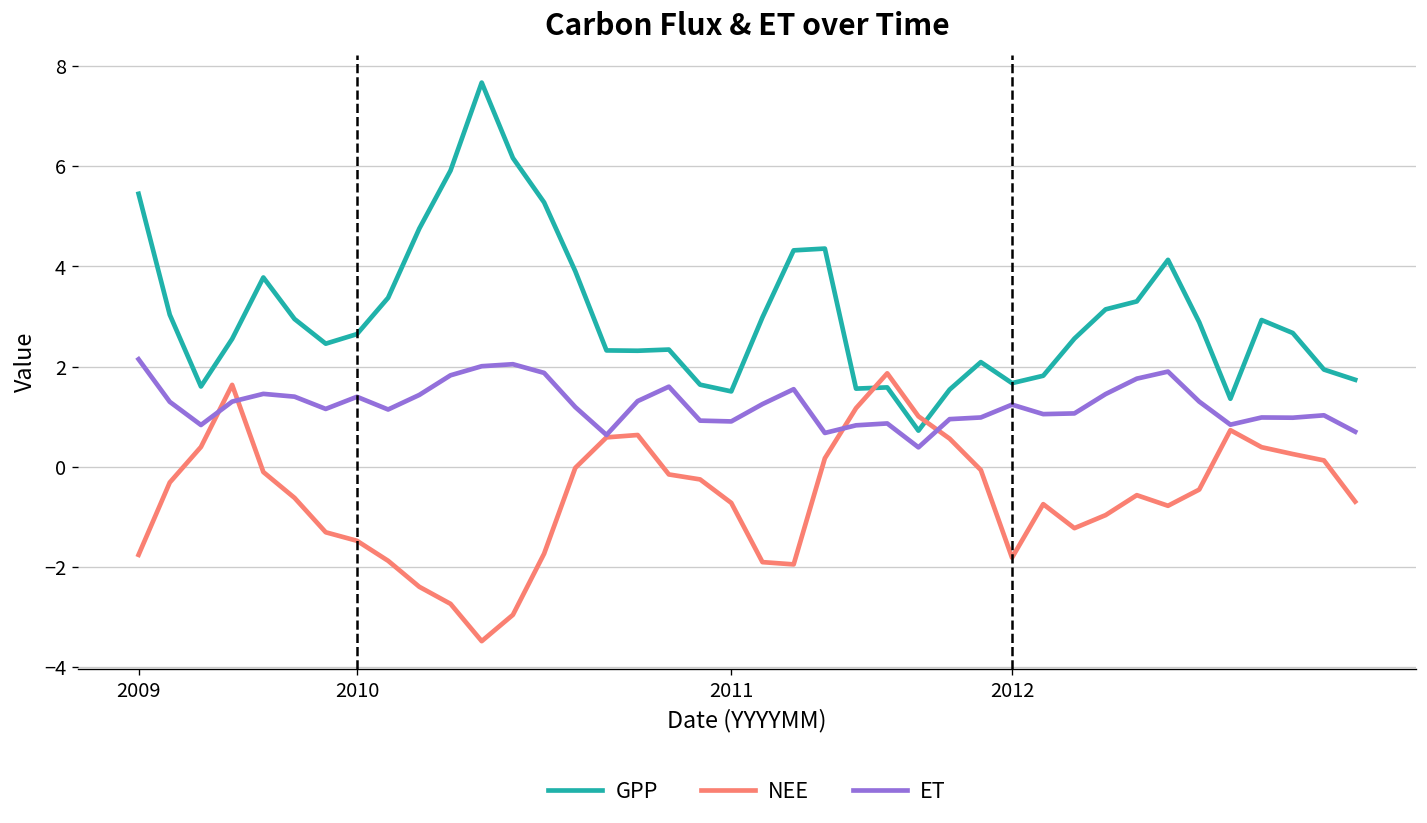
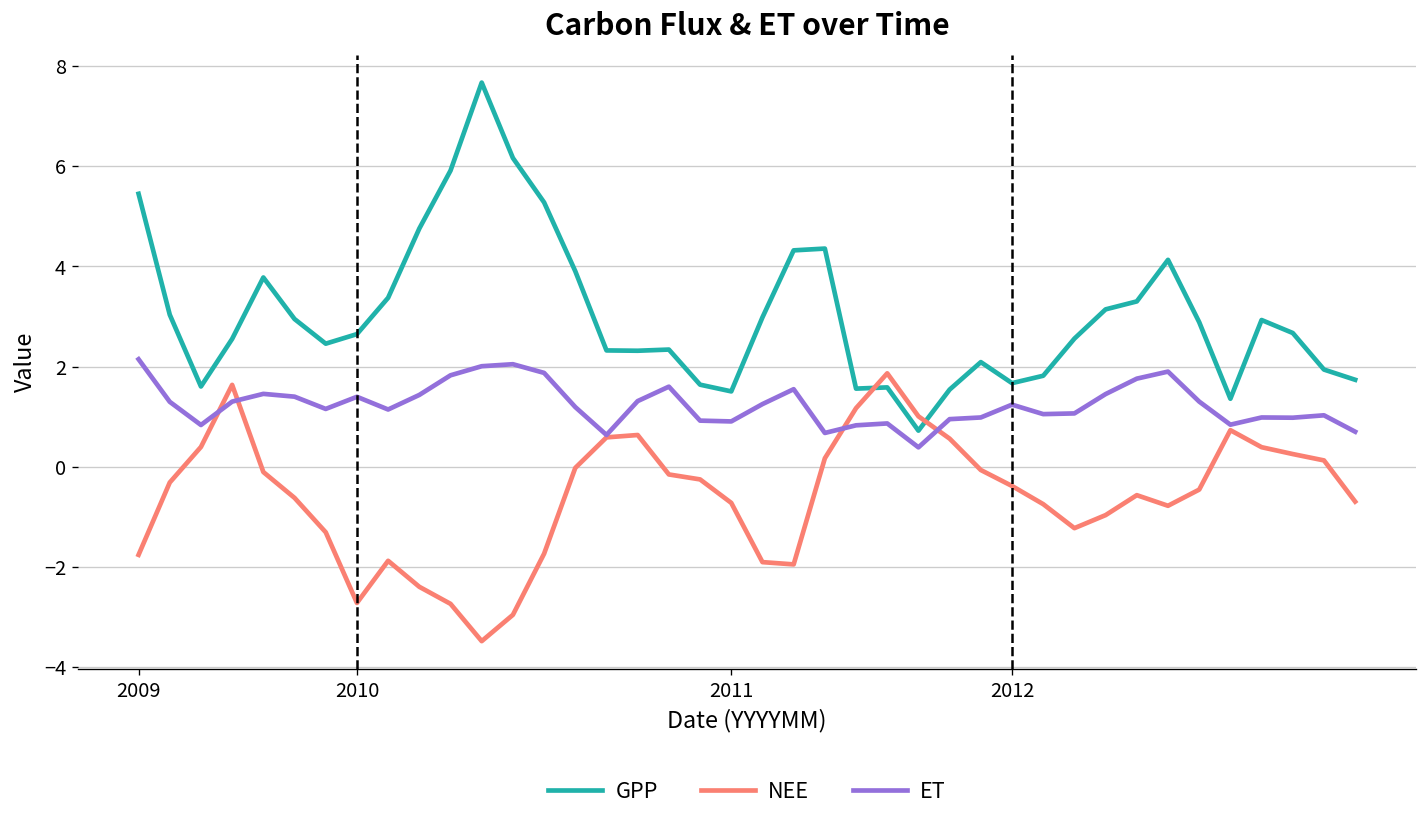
  {
    "GPP": {
      "2009": 5.4,
      "2010": 2.6,
      "2011": 1.5,
      "2012": 1.7
    },
    "NEE": {
      "2009": -1.8,
-     "2010": -1.5,
+     "2010": -2.7,
      "2011": -0.7,
-     "2012": -1.8
+     "2012": -0.4
    },
    "ET": {
      "2009": 2.1,
      "2010": 1.4,
      "2011": 0.9,
      "2012": 1.2
    }
  }
